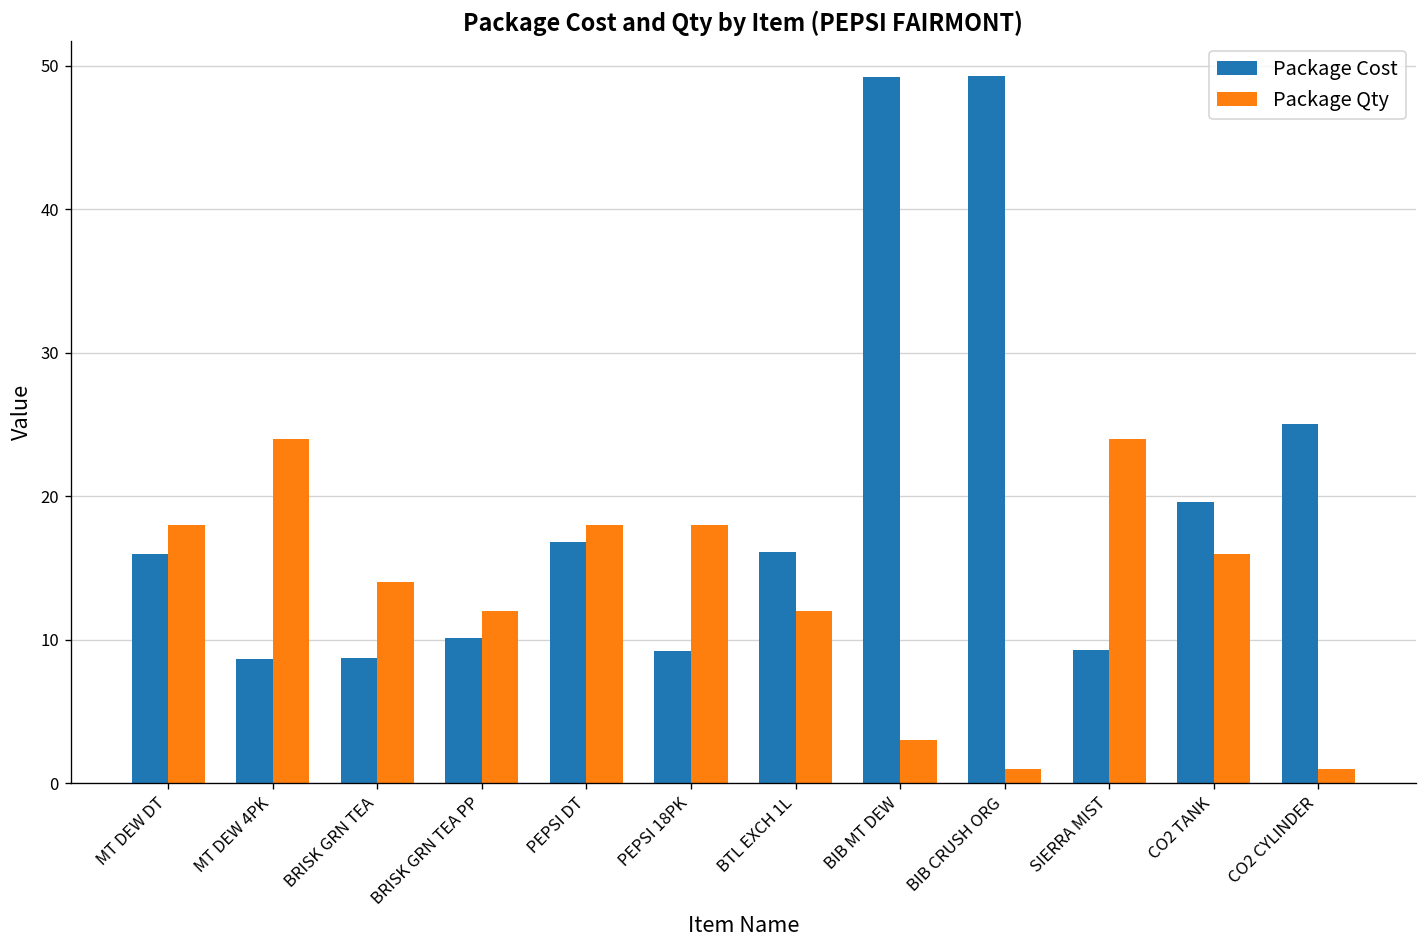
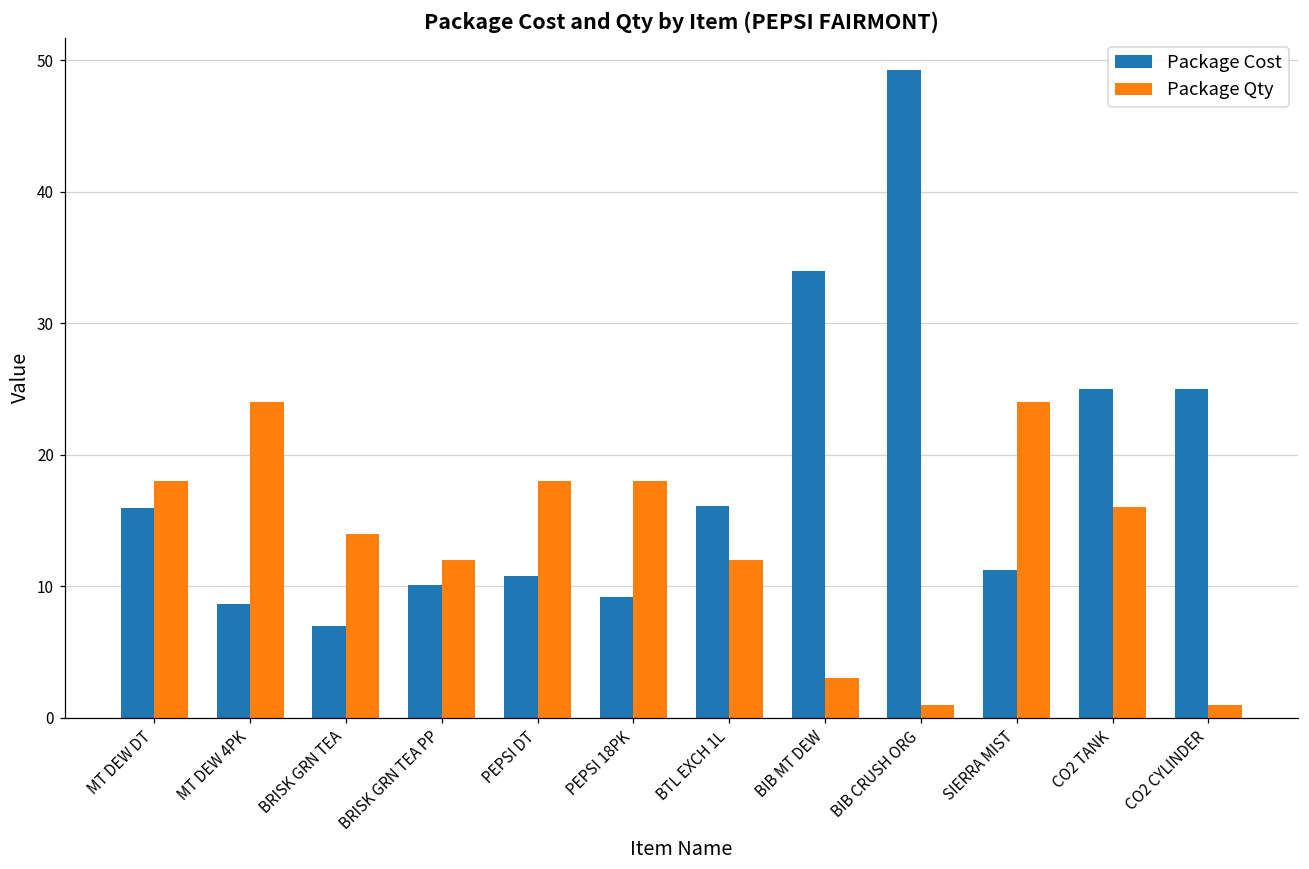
  {
    "Package Cost": {
      "MT DEW DT": 16.0,
      "MT DEW 4PK": 8.7,
-     "BRISK GRN TEA": 8.7,
+     "BRISK GRN TEA": 7.0,
      "BRISK GRN TEA PP": 10.1,
-     "PEPSI DT": 16.8,
+     "PEPSI DT": 10.8,
      "PEPSI 18PK": 9.2,
      "BTL EXCH 1L": 16.1,
-     "BIB MT DEW": 49.2,
+     "BIB MT DEW": 34.0,
      "BIB CRUSH ORG": 49.3,
-     "SIERRA MIST": 9.3,
-     "CO2 TANK": 19.6,
+     "SIERRA MIST": 11.3,
+     "CO2 TANK": 25.0,
      "CO2 CYLINDER": 25.0
    },
    "Package Qty": {
      "MT DEW DT": 18.0,
      "MT DEW 4PK": 24.0,
      "BRISK GRN TEA": 14.0,
      "BRISK GRN TEA PP": 12.0,
      "PEPSI DT": 18.0,
      "PEPSI 18PK": 18.0,
      "BTL EXCH 1L": 12.0,
      "BIB MT DEW": 3.0,
      "BIB CRUSH ORG": 1.0,
      "SIERRA MIST": 24.0,
      "CO2 TANK": 16.0,
      "CO2 CYLINDER": 1.0
    }
  }
